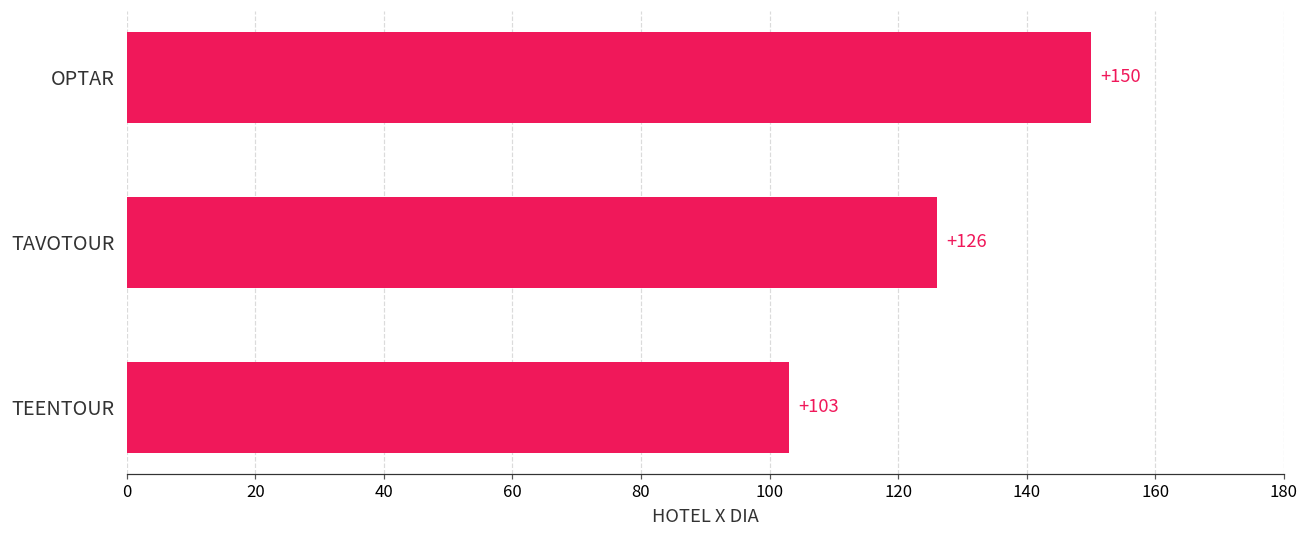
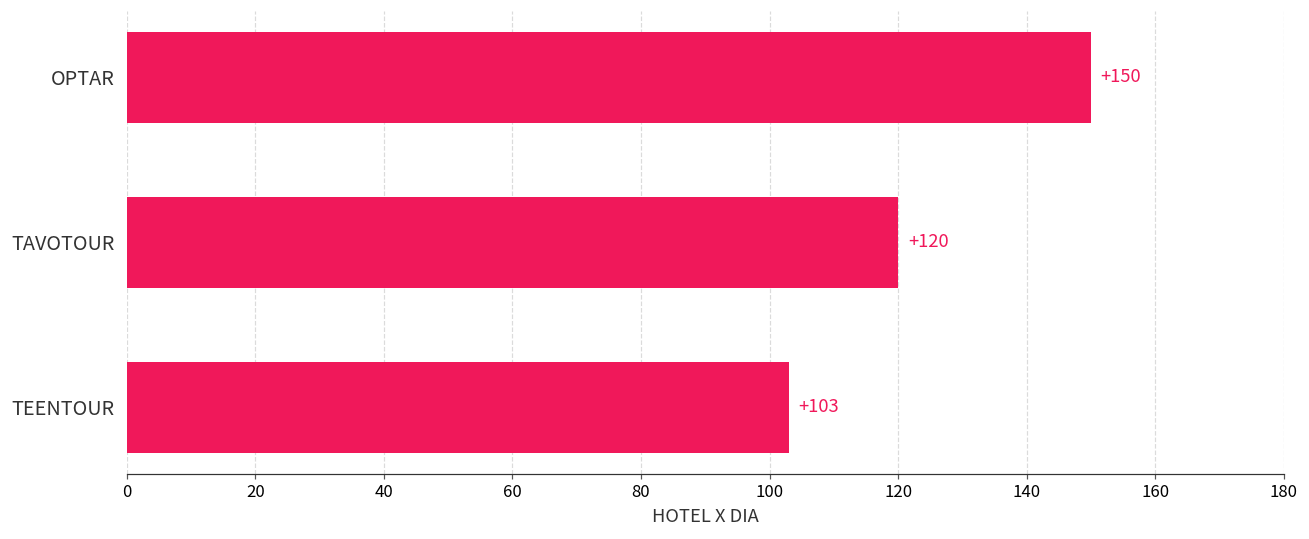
  {
    "OPTAR": "+150",
-   "TAVOTOUR": "+126",
+   "TAVOTOUR": "+120",
    "TEENTOUR": "+103"
  }
